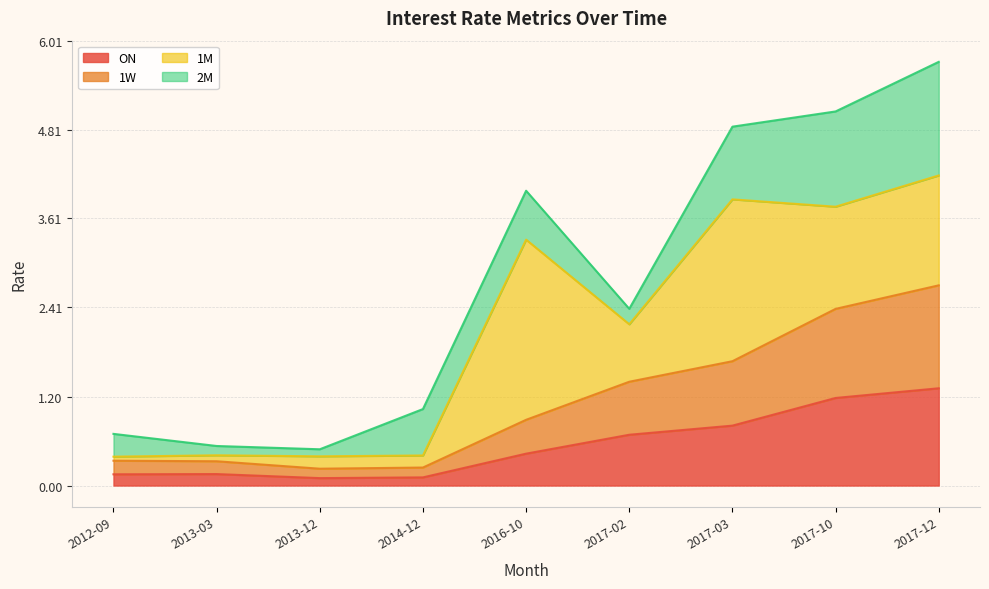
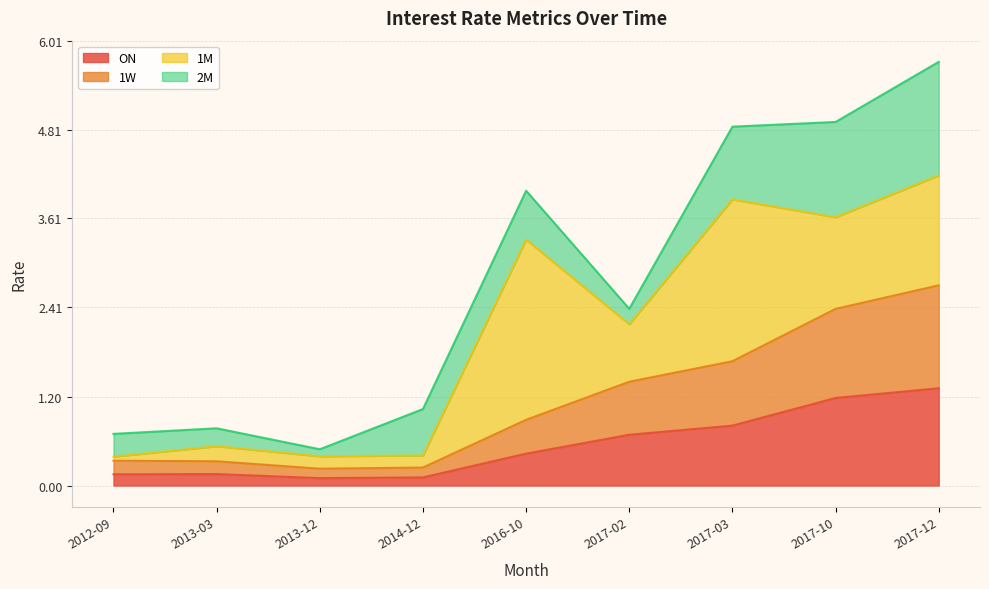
  {
    "1M": {
      "2012-09": 0.1,
-     "2013-03": 0.1,
+     "2013-03": 0.2,
      "2013-12": 0.2,
      "2014-12": 0.2,
      "2016-10": 2.4,
      "2017-02": 0.8,
      "2017-03": 2.2,
-     "2017-10": 1.4,
+     "2017-10": 1.2,
      "2017-12": 1.5
    },
    "2M": {
      "2012-09": 0.3,
-     "2013-03": 0.1,
+     "2013-03": 0.2,
      "2013-12": 0.1,
      "2014-12": 0.6,
      "2016-10": 0.7,
      "2017-02": 0.2,
      "2017-03": 1.0,
      "2017-10": 1.3,
      "2017-12": 1.5
    }
  }
